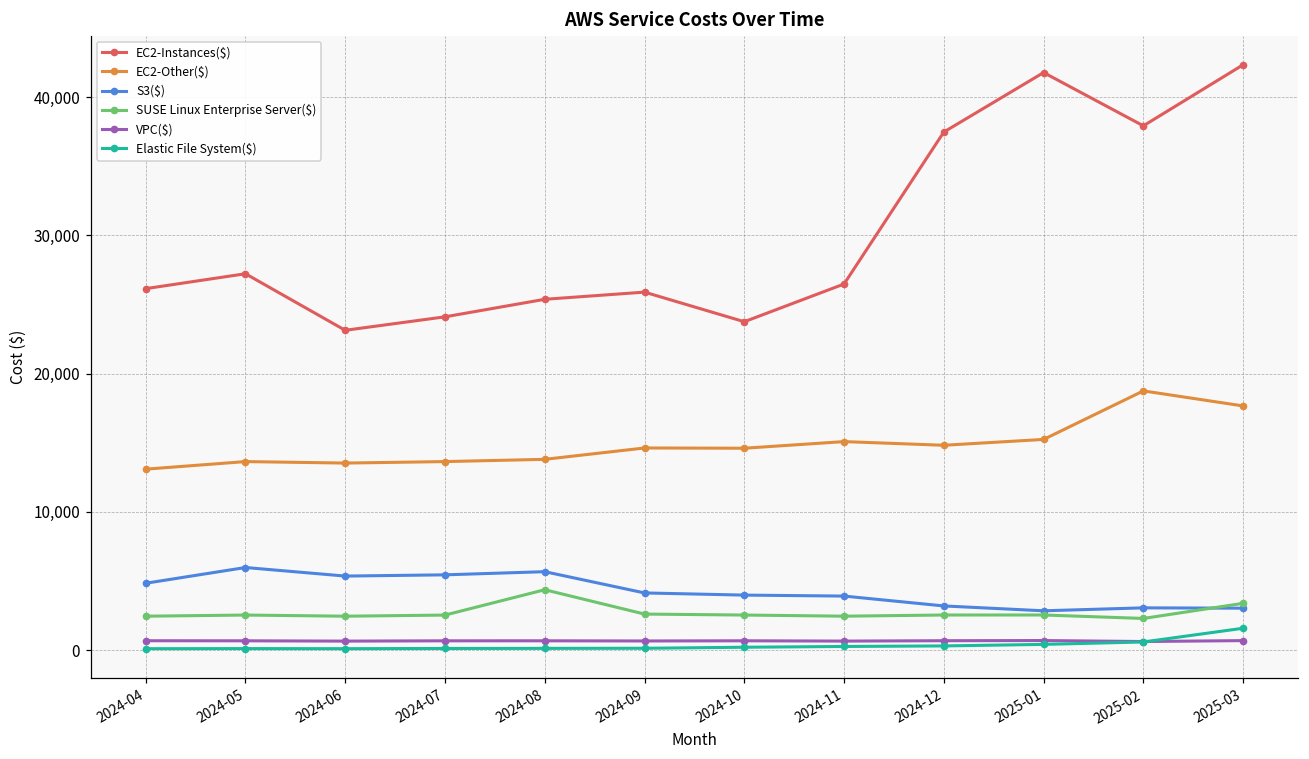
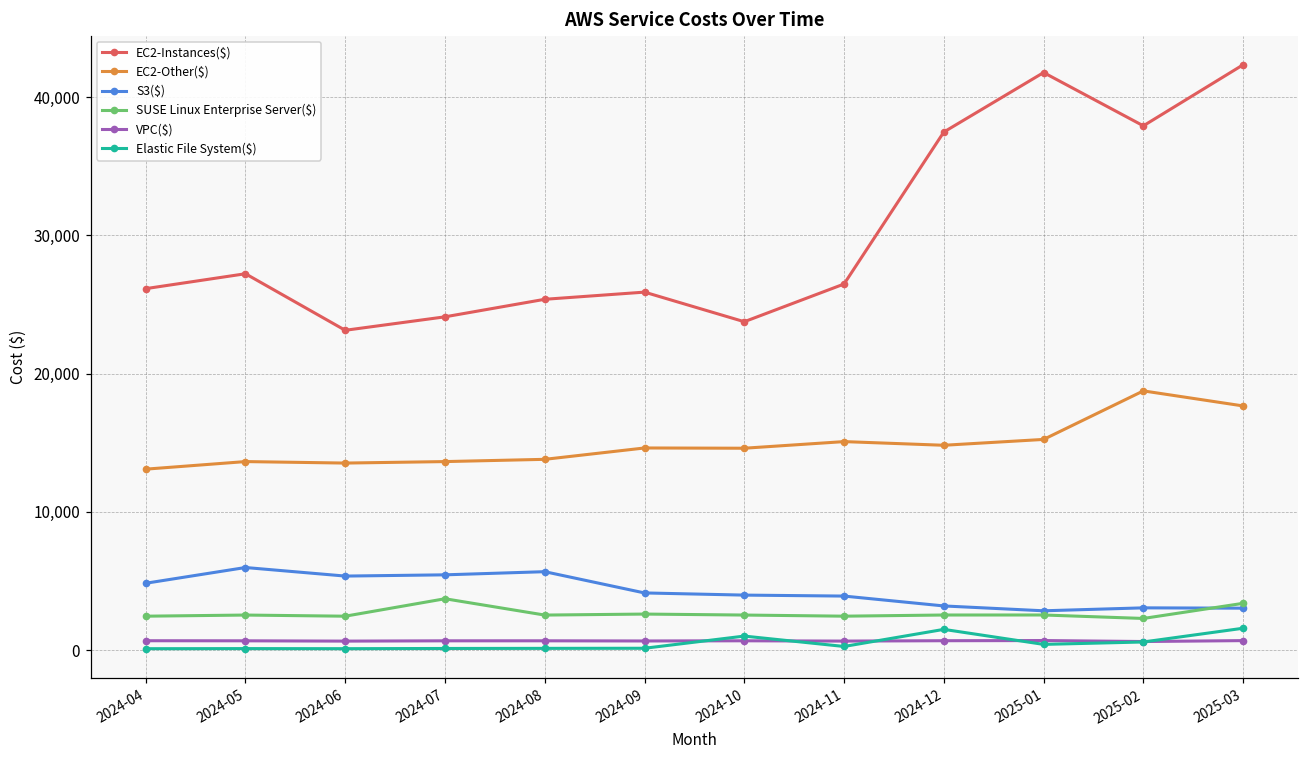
  {
    "S3($)": {
      "2024-04": "4,800",
      "2024-05": "6,000",
      "2024-06": "5,400",
      "2024-07": "5,400",
      "2024-08": "5,700",
      "2024-09": "4,100",
      "2024-10": "4,000",
      "2024-11": "3,900",
      "2024-12": "3,200",
      "2025-01": "2,800",
      "2025-02": "3,100",
      "2025-03": "3,000"
    },
    "SUSE Linux Enterprise Server($)": {
      "2024-04": "2,400",
      "2024-05": "2,500",
      "2024-06": "2,400",
-     "2024-07": "2,500",
-     "2024-08": "4,400",
+     "2024-07": "3,700",
+     "2024-08": "2,500",
      "2024-09": "2,600",
      "2024-10": "2,500",
      "2024-11": "2,400",
      "2024-12": "2,500",
      "2025-01": "2,500",
      "2025-02": "2,300",
      "2025-03": "3,400"
    },
    "VPC($)": {
      "2024-04": "700",
      "2024-05": "700",
      "2024-06": "600",
      "2024-07": "700",
      "2024-08": "700",
      "2024-09": "700",
      "2024-10": "700",
      "2024-11": "600",
      "2024-12": "700",
      "2025-01": "700",
      "2025-03": "700"
    },
    "Elastic File System($)": {
      "2024-04": "100",
      "2024-05": "100",
      "2024-06": "100",
      "2024-07": "100",
      "2024-08": "100",
      "2024-09": "100",
-     "2024-10": "200",
+     "2024-10": "1,000",
      "2024-11": "300",
-     "2024-12": "300",
+     "2024-12": "1,500",
      "2025-01": "400",
      "2025-03": "1,600"
    }
  }
